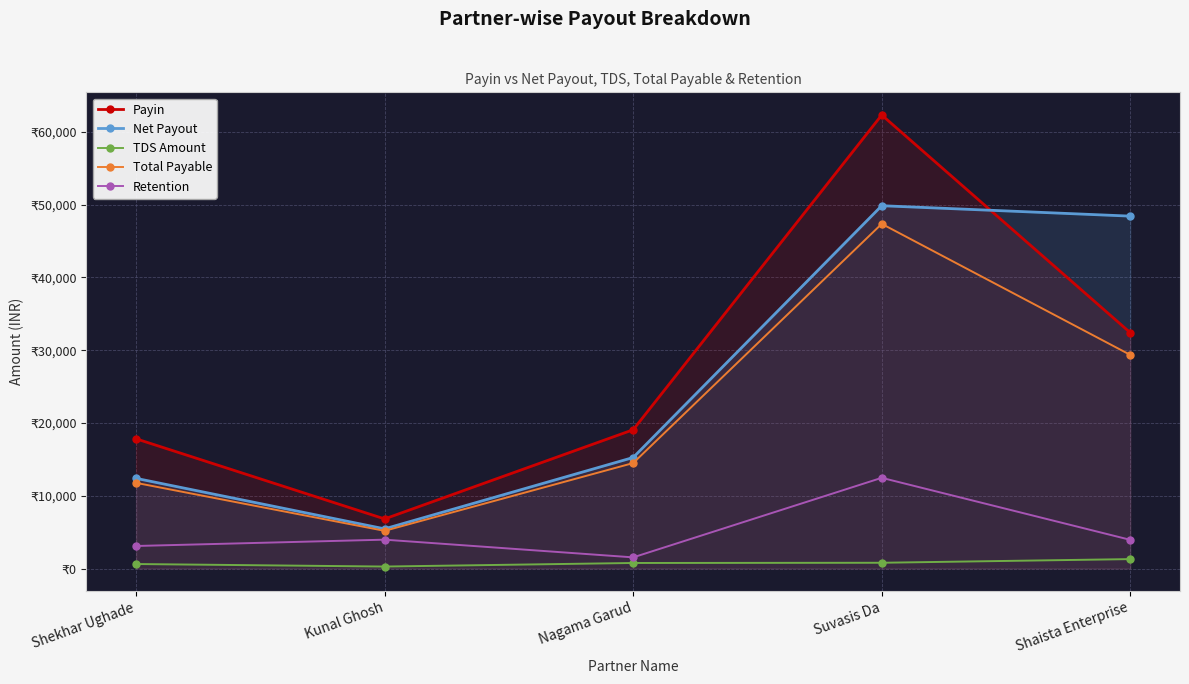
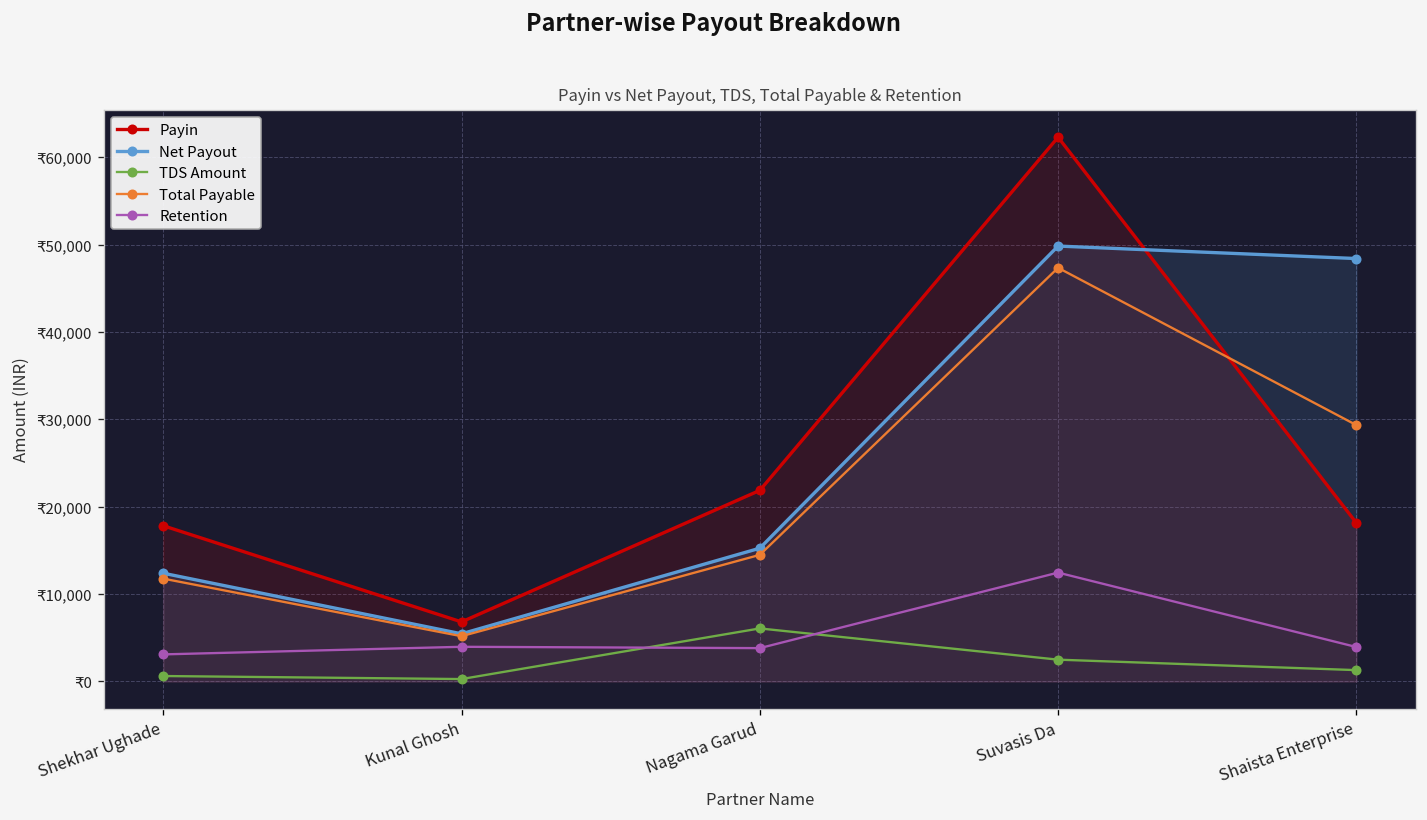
  {
    "Payin": {
      "Shekhar Ughade": "₹18,000",
      "Kunal Ghosh": "₹7,000",
-     "Nagama Garud": "₹19,000",
+     "Nagama Garud": "₹22,000",
      "Suvasis Da": "₹62,000",
-     "Shaista Enterprise": "₹32,000"
+     "Shaista Enterprise": "₹18,000"
    },
    "Net Payout": {
      "Shekhar Ughade": "₹12,000",
      "Nagama Garud": "₹15,000",
      "Suvasis Da": "₹50,000",
      "Shaista Enterprise": "₹48,000"
    },
    "TDS Amount": {
      "Shekhar Ughade": "₹1,000",
      "Kunal Ghosh": "₹0",
-     "Nagama Garud": "₹1,000",
-     "Suvasis Da": "₹1,000",
+     "Nagama Garud": "₹6,000",
+     "Suvasis Da": "₹2,000",
      "Shaista Enterprise": "₹1,000"
    },
    "Total Payable": {
      "Shekhar Ughade": "₹12,000",
      "Nagama Garud": "₹14,000",
      "Suvasis Da": "₹47,000",
      "Shaista Enterprise": "₹29,000"
    },
    "Retention": {
      "Shekhar Ughade": "₹3,000",
      "Kunal Ghosh": "₹4,000",
-     "Nagama Garud": "₹2,000",
+     "Nagama Garud": "₹4,000",
      "Suvasis Da": "₹12,000",
      "Shaista Enterprise": "₹4,000"
    }
  }
